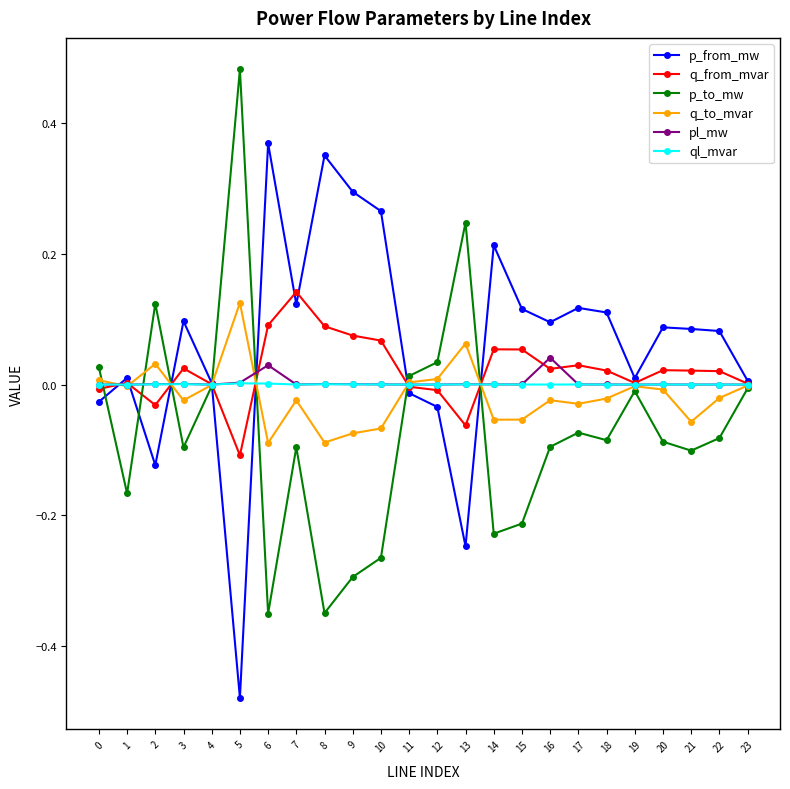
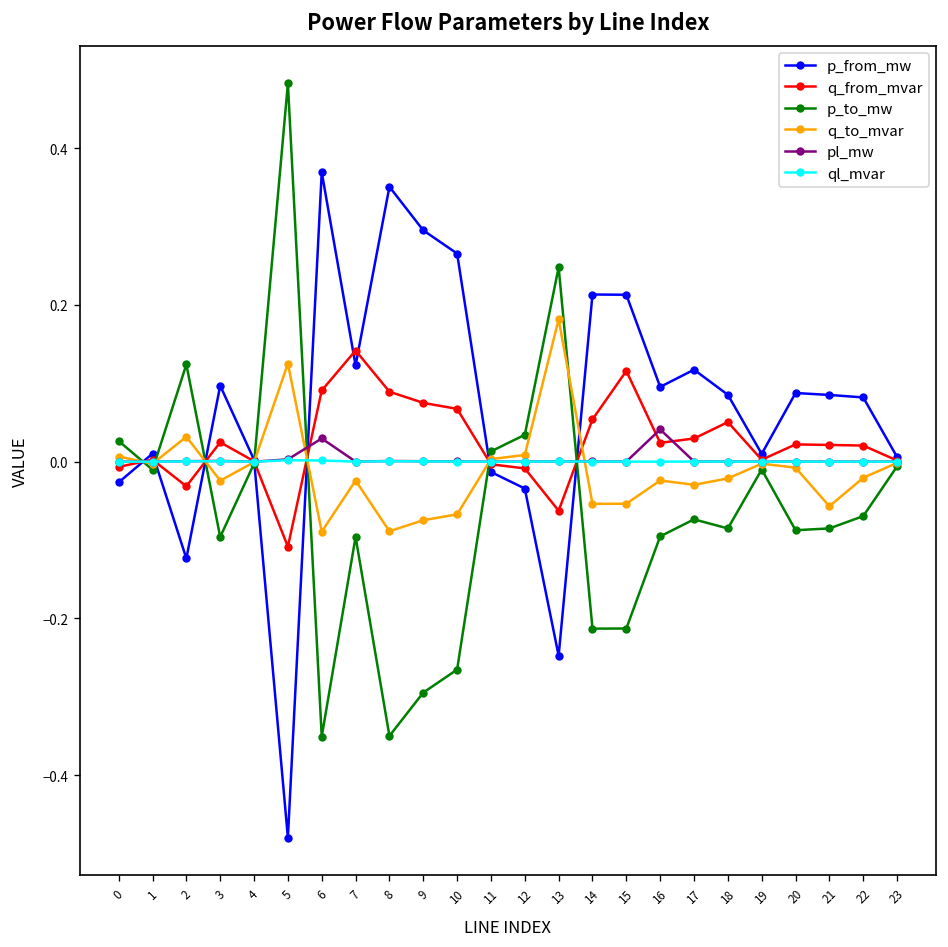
  {
    "p_from_mw": {
      "0": -0.03,
      "1": 0.01,
      "2": -0.12,
      "3": 0.10,
      "5": -0.48,
      "6": 0.37,
      "7": 0.12,
      "8": 0.35,
      "9": 0.30,
      "10": 0.27,
      "11": -0.01,
      "12": -0.03,
      "13": -0.25,
      "14": 0.21,
-     "15": 0.12,
+     "15": 0.21,
      "16": 0.10,
      "17": 0.12,
-     "18": 0.11,
+     "18": 0.09,
      "19": 0.01,
      "20": 0.09,
      "21": 0.09,
      "22": 0.08,
      "23": 0.01
    },
    "q_from_mvar": {
      "0": -0.01,
      "2": -0.03,
      "3": 0.02,
      "5": -0.11,
      "6": 0.09,
      "7": 0.14,
      "8": 0.09,
      "9": 0.08,
      "10": 0.07,
      "12": -0.01,
      "13": -0.06,
      "14": 0.05,
-     "15": 0.05,
+     "15": 0.12,
      "16": 0.02,
      "17": 0.03,
-     "18": 0.02,
+     "18": 0.05,
      "20": 0.02,
      "21": 0.02,
      "22": 0.02
    },
    "p_to_mw": {
      "0": 0.03,
-     "1": -0.17,
+     "1": -0.01,
      "2": 0.12,
      "3": -0.10,
      "5": 0.48,
      "6": -0.35,
      "7": -0.10,
      "8": -0.35,
      "9": -0.29,
      "10": -0.27,
      "11": 0.01,
      "12": 0.03,
      "13": 0.25,
-     "14": -0.23,
+     "14": -0.21,
      "15": -0.21,
      "16": -0.10,
      "17": -0.07,
      "18": -0.09,
      "19": -0.01,
      "20": -0.09,
-     "21": -0.10,
-     "22": -0.08,
+     "21": -0.09,
+     "22": -0.07,
      "23": -0.01
    },
    "q_to_mvar": {
      "0": 0.01,
      "2": 0.03,
      "3": -0.02,
      "5": 0.13,
      "6": -0.09,
      "7": -0.02,
      "8": -0.09,
      "9": -0.07,
      "10": -0.07,
      "12": 0.01,
-     "13": 0.06,
+     "13": 0.18,
      "14": -0.05,
      "15": -0.05,
      "16": -0.02,
      "17": -0.03,
      "18": -0.02,
      "20": -0.01,
      "21": -0.06,
      "22": -0.02
    },
    "pl_mw": {
      "6": 0.03,
      "16": 0.04
    },
    "ql_mvar": {
      "6": 0.00,
      "16": 0.00
    }
  }
